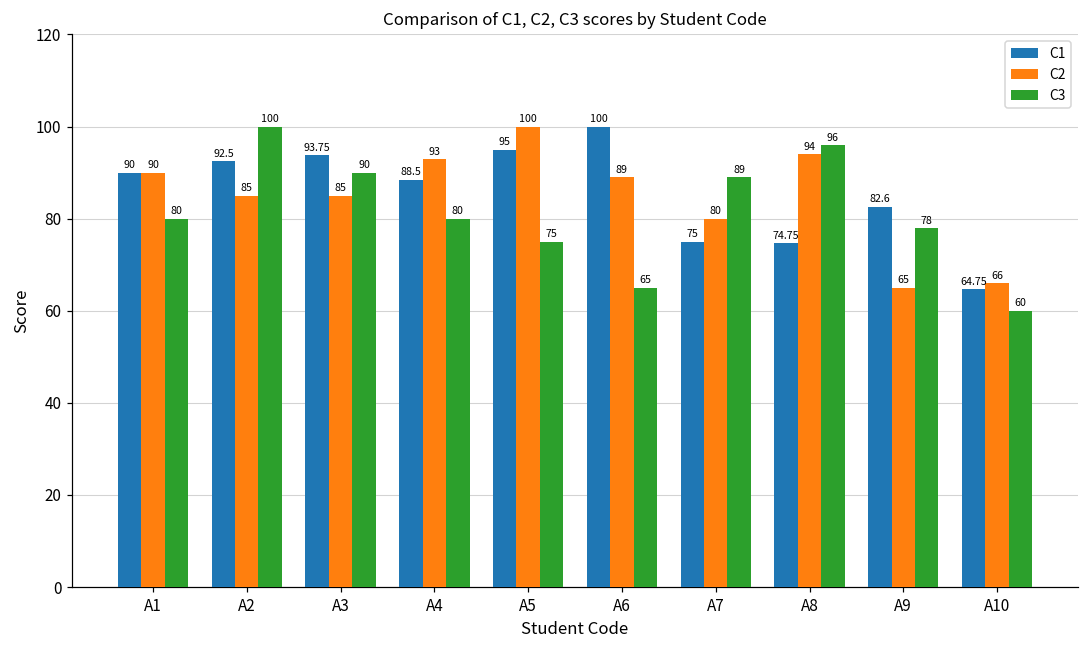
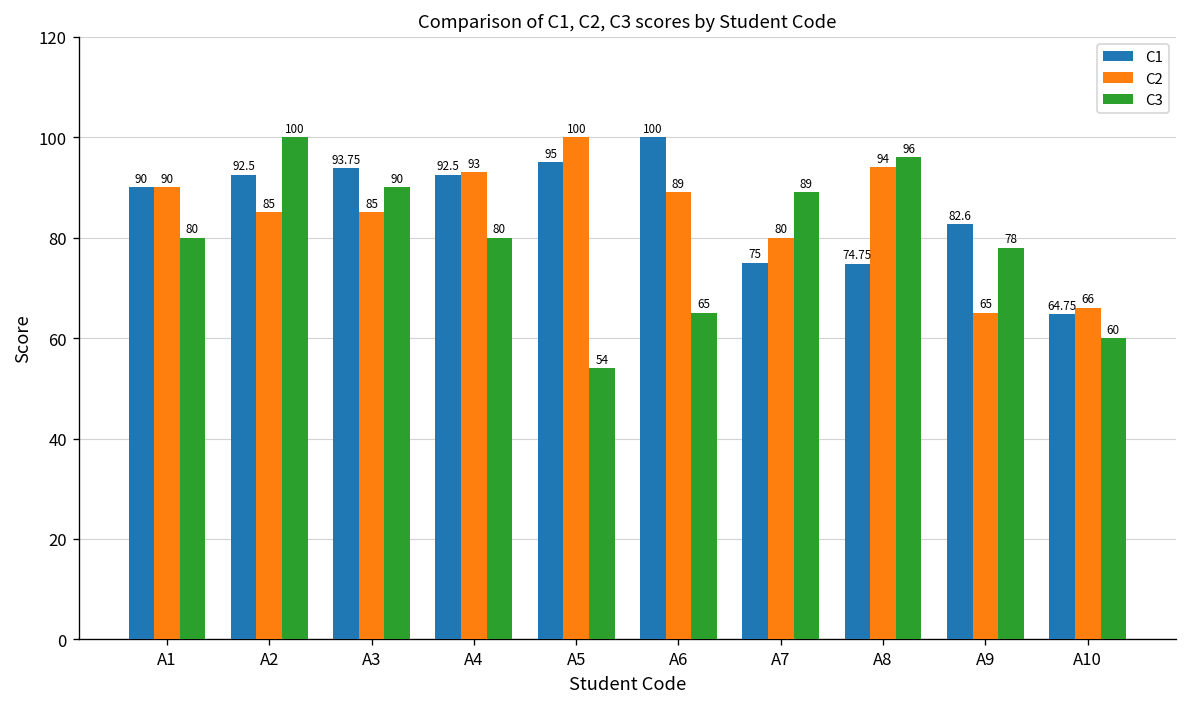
  {
    "C1": {
      "A1": 90,
      "A2": 92.5,
      "A3": 93.75,
-     "A4": 88.5,
+     "A4": 92.5,
      "A5": 95,
      "A6": 100,
      "A7": 75,
      "A8": 74.75,
      "A9": 82.6,
      "A10": 64.75
    },
    "C2": {
      "A1": 90,
      "A2": 85,
      "A3": 85,
      "A4": 93,
      "A5": 100,
      "A6": 89,
      "A7": 80,
      "A8": 94,
      "A9": 65,
      "A10": 66
    },
    "C3": {
      "A1": 80,
      "A2": 100,
      "A3": 90,
      "A4": 80,
-     "A5": 75,
+     "A5": 54,
      "A6": 65,
      "A7": 89,
      "A8": 96,
      "A9": 78,
      "A10": 60
    }
  }
